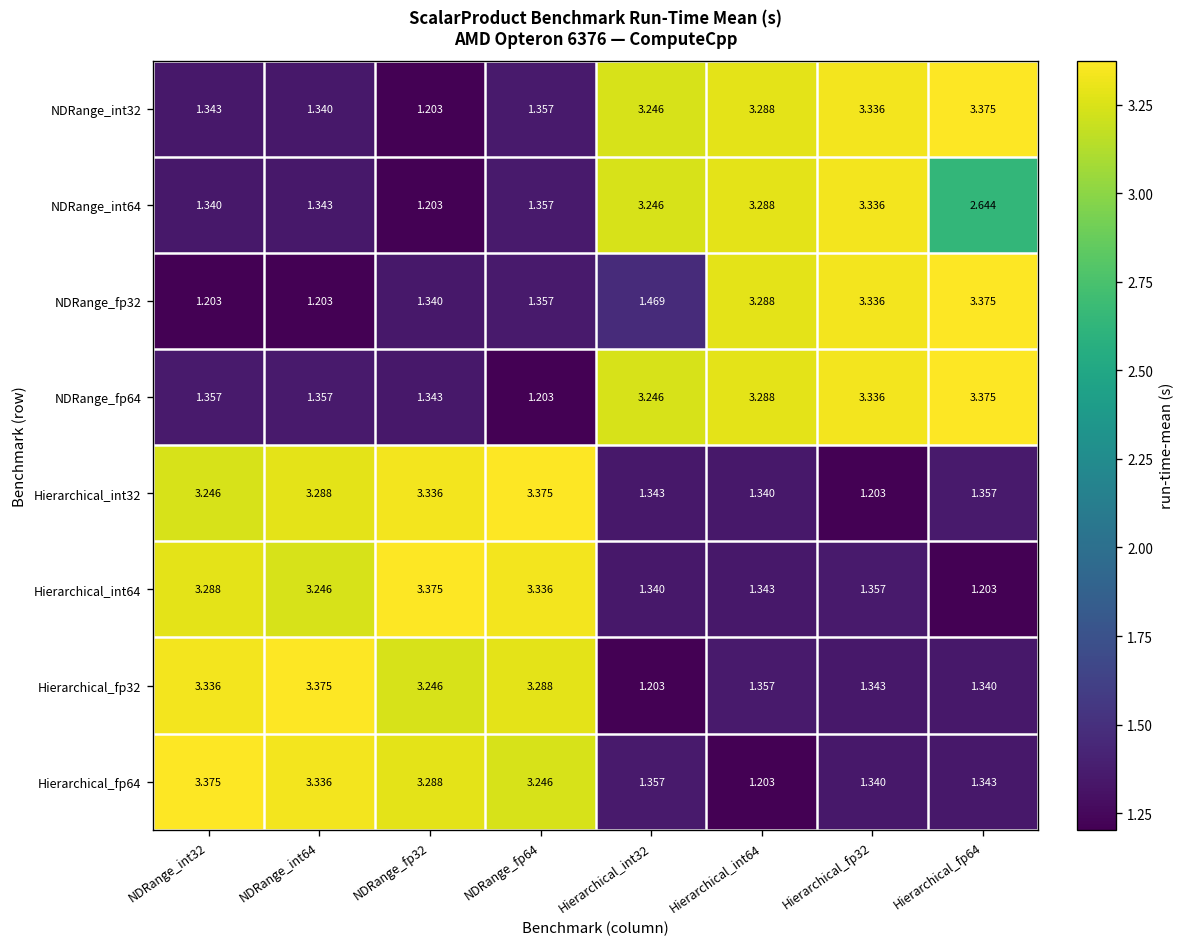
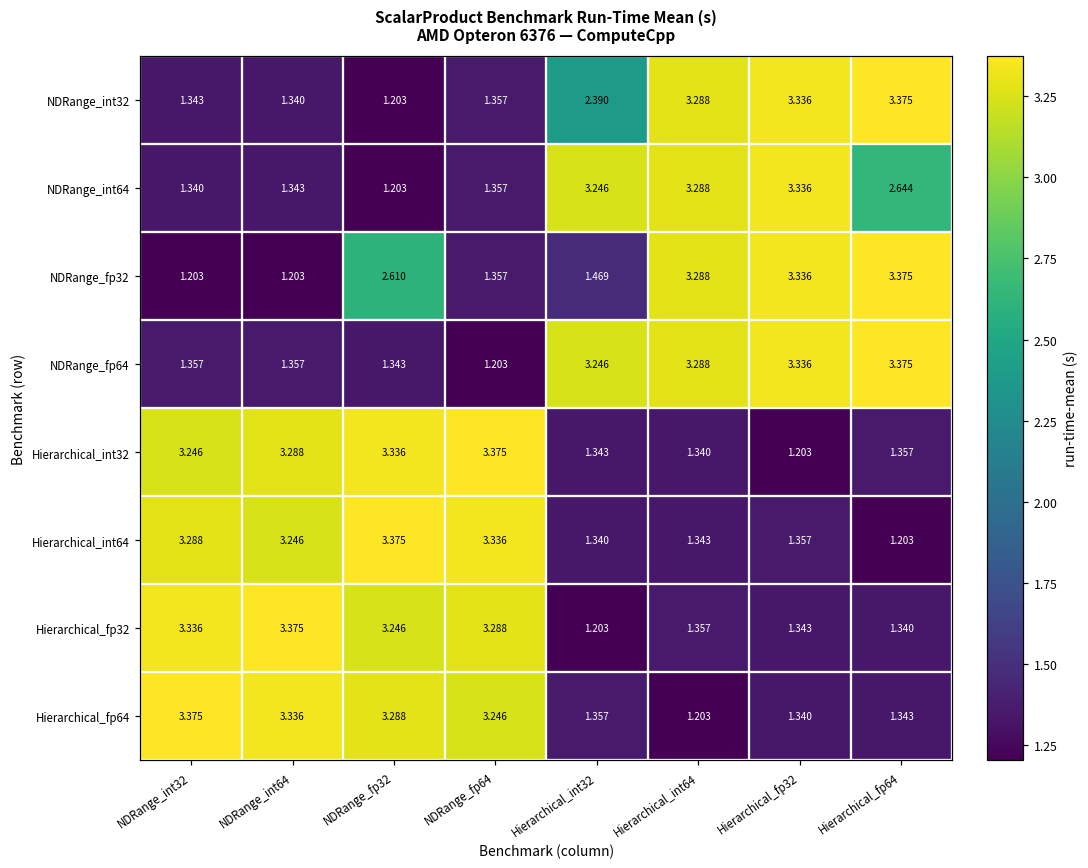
  {
    "NDRange_int32": {
      "NDRange_int32": 1.343,
      "NDRange_int64": 1.340,
      "NDRange_fp32": 1.203,
      "NDRange_fp64": 1.357,
-     "Hierarchical_int32": 3.246,
+     "Hierarchical_int32": 2.390,
      "Hierarchical_int64": 3.288,
      "Hierarchical_fp32": 3.336,
      "Hierarchical_fp64": 3.375
    },
    "NDRange_int64": {
      "NDRange_int32": 1.340,
      "NDRange_int64": 1.343,
      "NDRange_fp32": 1.203,
      "NDRange_fp64": 1.357,
      "Hierarchical_int32": 3.246,
      "Hierarchical_int64": 3.288,
      "Hierarchical_fp32": 3.336,
      "Hierarchical_fp64": 2.644
    },
    "NDRange_fp32": {
      "NDRange_int32": 1.203,
      "NDRange_int64": 1.203,
-     "NDRange_fp32": 1.340,
+     "NDRange_fp32": 2.610,
      "NDRange_fp64": 1.357,
      "Hierarchical_int32": 1.469,
      "Hierarchical_int64": 3.288,
      "Hierarchical_fp32": 3.336,
      "Hierarchical_fp64": 3.375
    },
    "NDRange_fp64": {
      "NDRange_int32": 1.357,
      "NDRange_int64": 1.357,
      "NDRange_fp32": 1.343,
      "NDRange_fp64": 1.203,
      "Hierarchical_int32": 3.246,
      "Hierarchical_int64": 3.288,
      "Hierarchical_fp32": 3.336,
      "Hierarchical_fp64": 3.375
    },
    "Hierarchical_int32": {
      "NDRange_int32": 3.246,
      "NDRange_int64": 3.288,
      "NDRange_fp32": 3.336,
      "NDRange_fp64": 3.375,
      "Hierarchical_int32": 1.343,
      "Hierarchical_int64": 1.340,
      "Hierarchical_fp32": 1.203,
      "Hierarchical_fp64": 1.357
    },
    "Hierarchical_int64": {
      "NDRange_int32": 3.288,
      "NDRange_int64": 3.246,
      "NDRange_fp32": 3.375,
      "NDRange_fp64": 3.336,
      "Hierarchical_int32": 1.340,
      "Hierarchical_int64": 1.343,
      "Hierarchical_fp32": 1.357,
      "Hierarchical_fp64": 1.203
    },
    "Hierarchical_fp32": {
      "NDRange_int32": 3.336,
      "NDRange_int64": 3.375,
      "NDRange_fp32": 3.246,
      "NDRange_fp64": 3.288,
      "Hierarchical_int32": 1.203,
      "Hierarchical_int64": 1.357,
      "Hierarchical_fp32": 1.343,
      "Hierarchical_fp64": 1.340
    },
    "Hierarchical_fp64": {
      "NDRange_int32": 3.375,
      "NDRange_int64": 3.336,
      "NDRange_fp32": 3.288,
      "NDRange_fp64": 3.246,
      "Hierarchical_int32": 1.357,
      "Hierarchical_int64": 1.203,
      "Hierarchical_fp32": 1.340,
      "Hierarchical_fp64": 1.343
    }
  }
